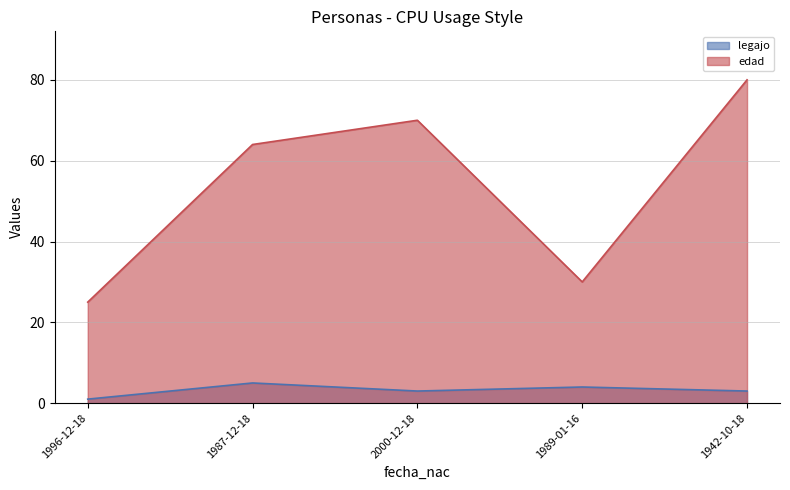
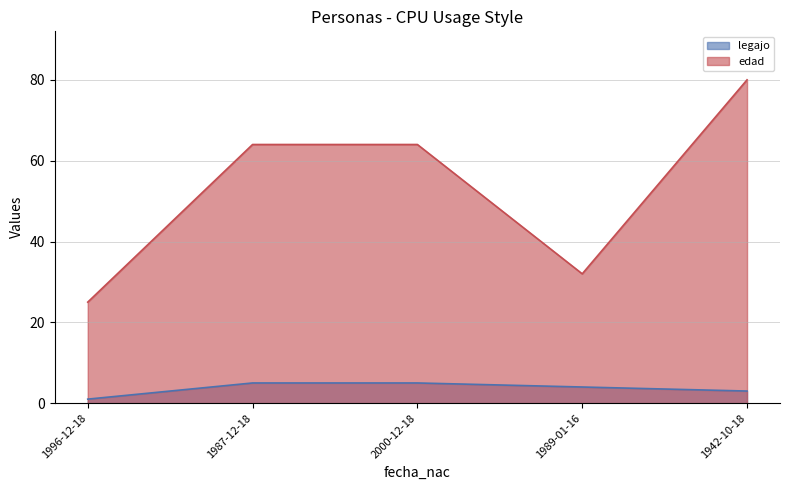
  {
    "legajo": {
      "1996-12-18": 1,
      "1987-12-18": 5,
-     "2000-12-18": 3,
+     "2000-12-18": 5,
      "1989-01-16": 4,
      "1942-10-18": 3
    },
    "edad": {
      "1996-12-18": 25,
      "1987-12-18": 64,
-     "2000-12-18": 70,
-     "1989-01-16": 30,
+     "2000-12-18": 64,
+     "1989-01-16": 32,
      "1942-10-18": 80
    }
  }
